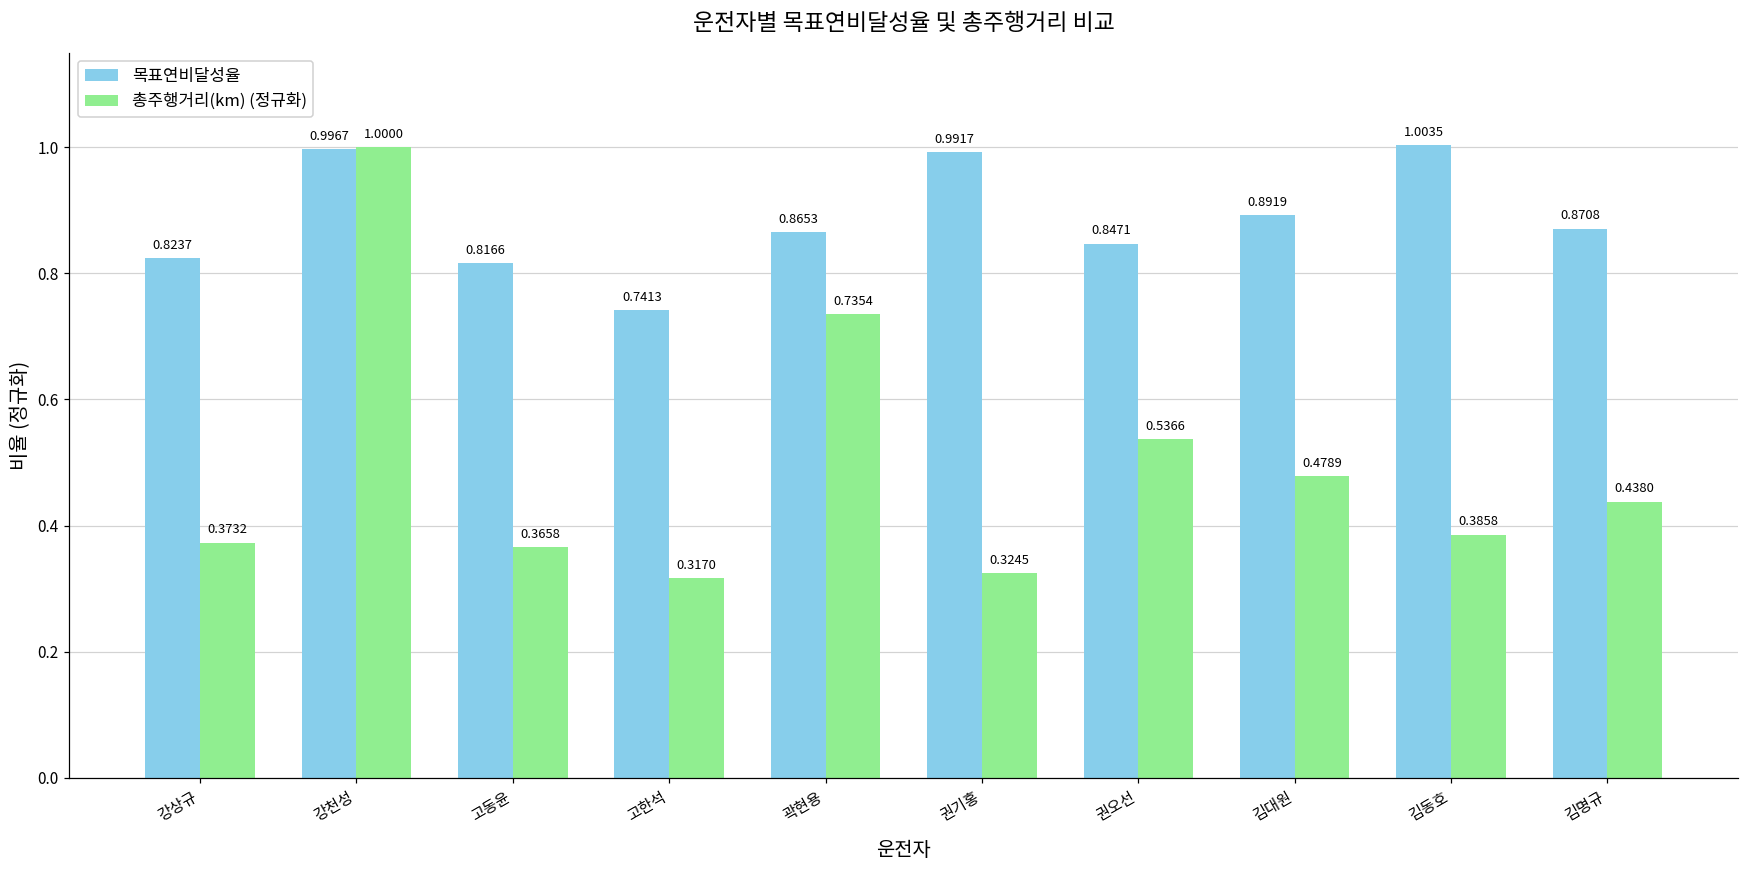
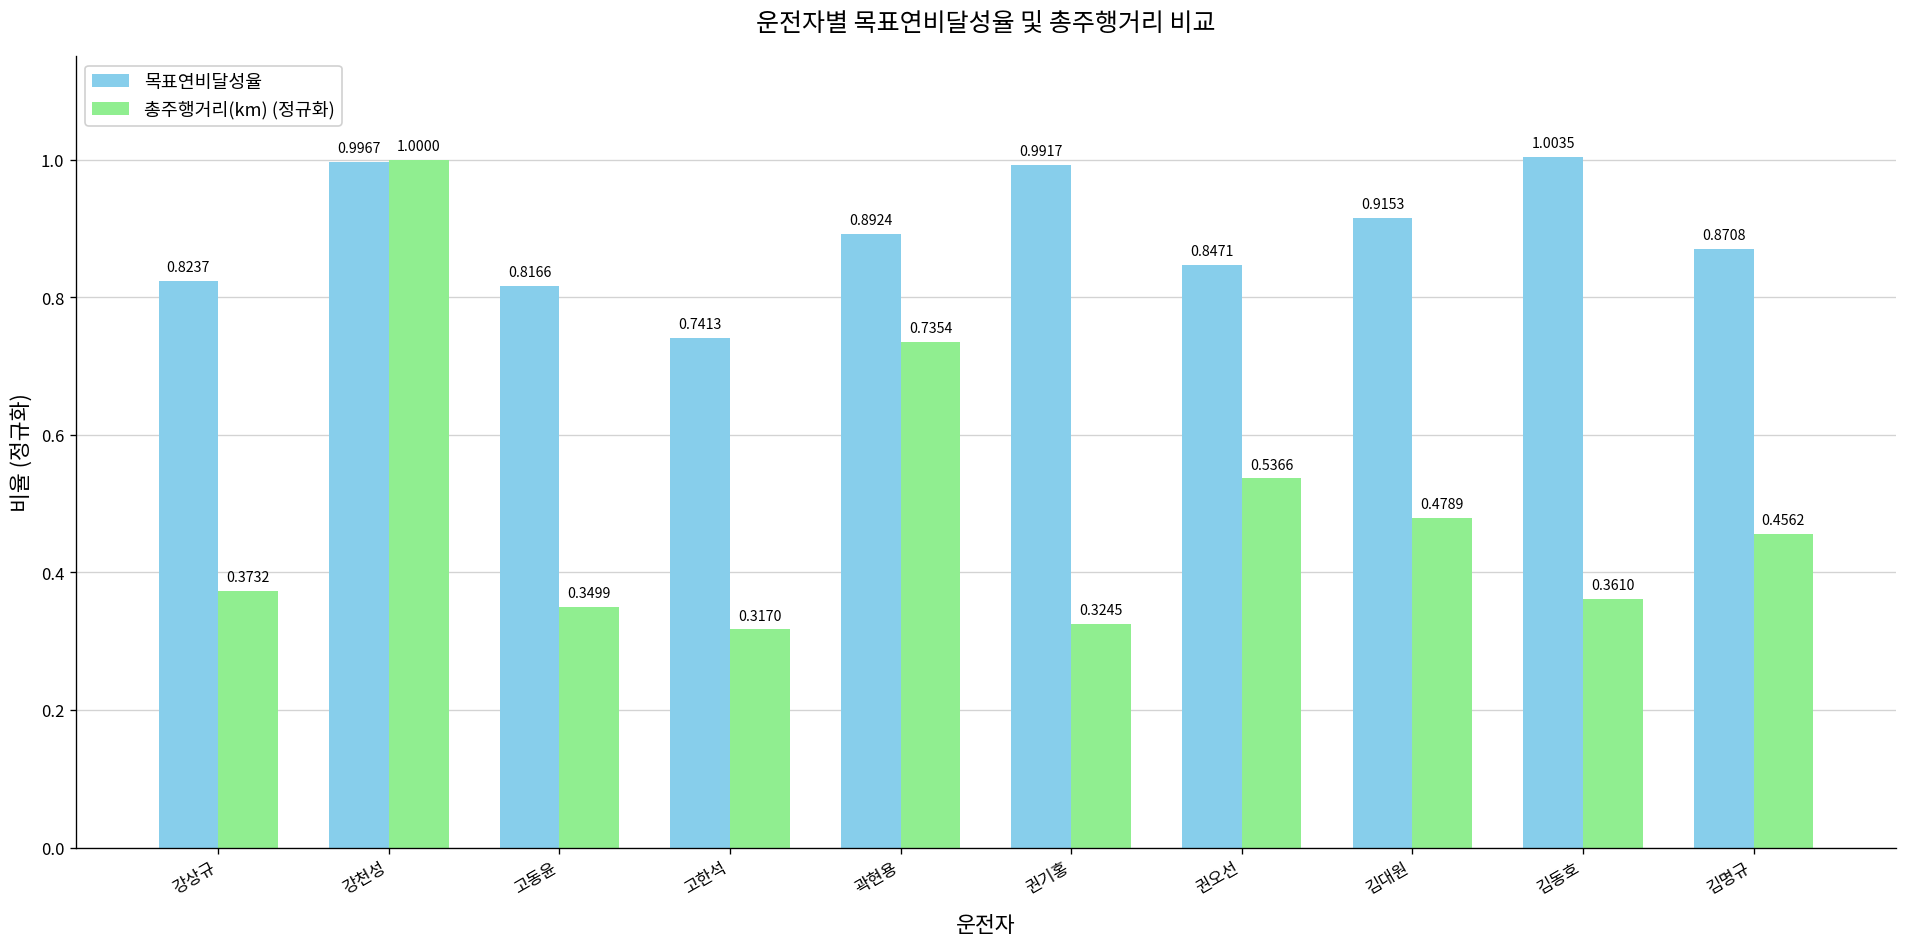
  {
    "목표연비달성율": {
      "강상규": 0.8237,
      "강천성": 0.9967,
      "고동윤": 0.8166,
      "고한석": 0.7413,
-     "곽현용": 0.8653,
+     "곽현용": 0.8924,
      "권기홍": 0.9917,
      "권오선": 0.8471,
-     "김대원": 0.8919,
+     "김대원": 0.9153,
      "김동호": 1.0035,
      "김명규": 0.8708
    },
    "총주행거리(km) (정규화)": {
      "강상규": 0.3732,
      "강천성": 1.0000,
-     "고동윤": 0.3658,
+     "고동윤": 0.3499,
      "고한석": 0.3170,
      "곽현용": 0.7354,
      "권기홍": 0.3245,
      "권오선": 0.5366,
      "김대원": 0.4789,
-     "김동호": 0.3858,
-     "김명규": 0.4380
+     "김동호": 0.3610,
+     "김명규": 0.4562
    }
  }
